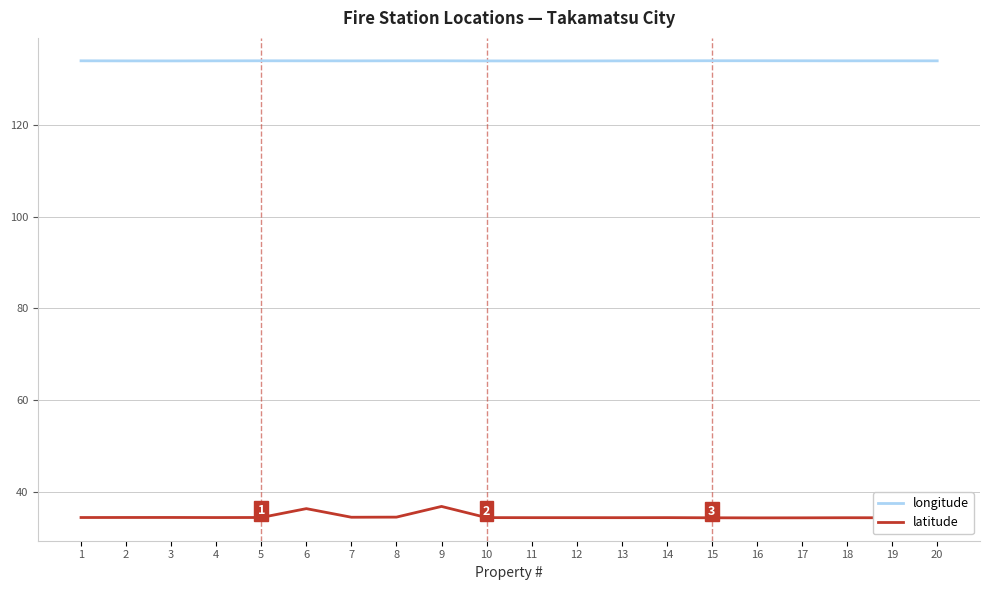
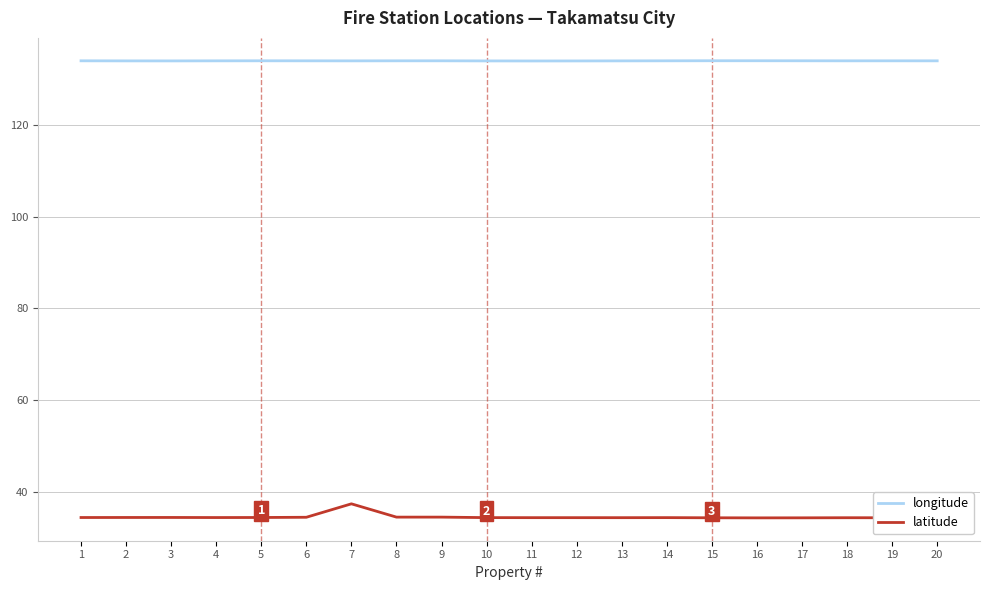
  {
    "longitude": {
      "1": 134,
      "2": 134,
      "3": 134,
      "4": 134,
      "5": 134,
      "6": 134,
      "7": 134,
      "8": 134,
      "9": 134,
      "10": 134,
      "11": 134,
      "12": 134,
      "13": 134,
      "14": 134,
      "15": 134,
      "16": 134,
      "17": 134,
      "18": 134,
      "19": 134,
      "20": 134
    },
    "latitude": {
      "1": 34,
      "2": 34,
      "3": 34,
      "4": 34,
-     "6": 36,
-     "7": 34,
+     "6": 34,
+     "7": 37,
      "8": 34,
-     "9": 37,
+     "9": 34,
      "11": 34,
      "12": 34,
      "13": 34,
      "14": 34,
      "16": 34,
      "17": 34,
      "18": 34
    }
  }
